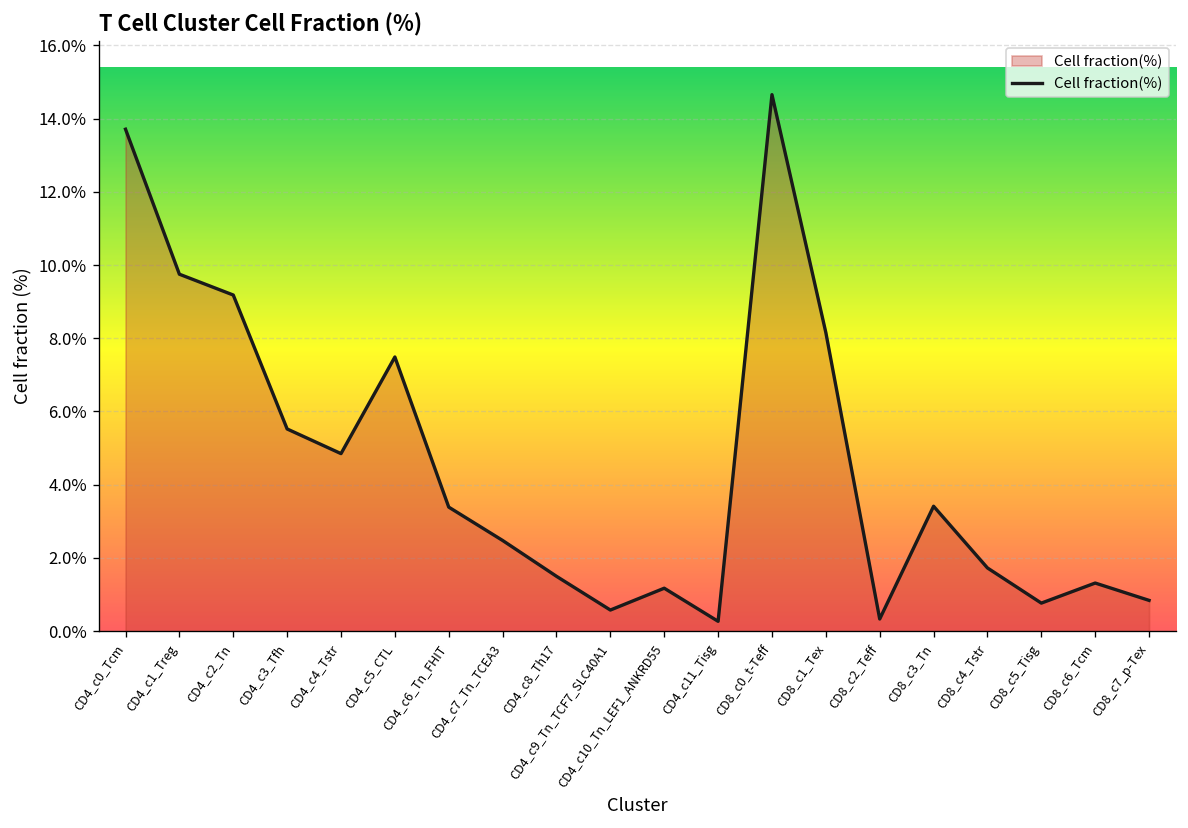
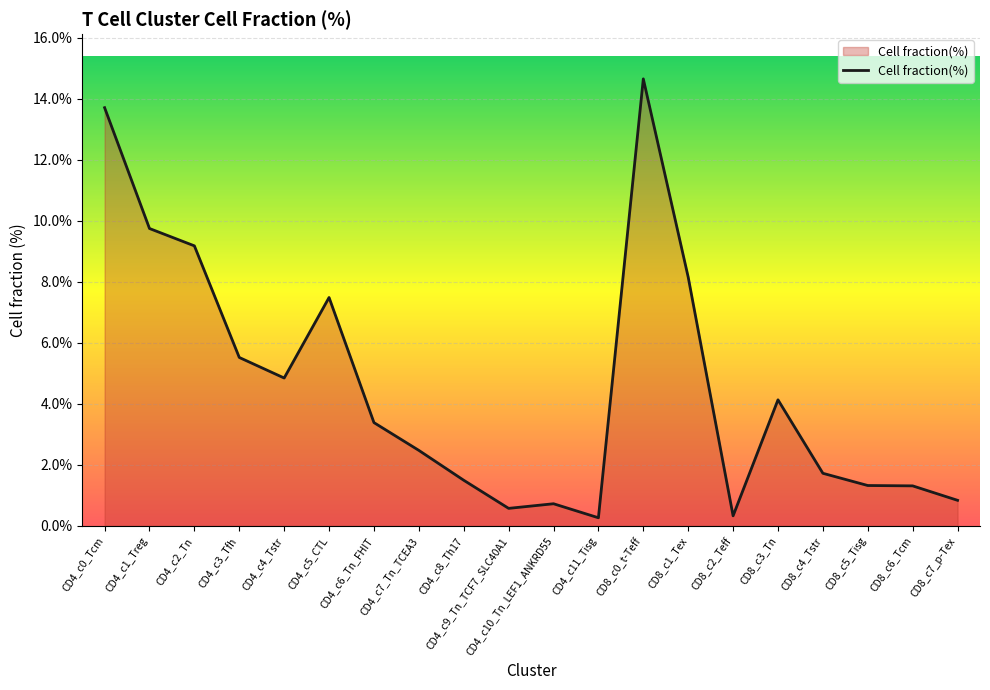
  {
    "CD4_c0_Tcm": "13.7%",
    "CD4_c1_Treg": "9.7%",
    "CD4_c2_Tn": "9.2%",
    "CD4_c3_Tfh": "5.5%",
    "CD4_c4_Tstr": "4.8%",
    "CD4_c5_CTL": "7.5%",
    "CD4_c6_Tn_FHIT": "3.4%",
    "CD4_c7_Tn_TCEA3": "2.5%",
    "CD4_c8_Th17": "1.5%",
    "CD4_c9_Tn_TCF7_SLC40A1": "0.6%",
-   "CD4_c10_Tn_LEF1_ANKRD55": "1.2%",
+   "CD4_c10_Tn_LEF1_ANKRD55": "0.7%",
    "CD4_c11_Tisg": "0.3%",
    "CD8_c0_t-Teff": "14.7%",
    "CD8_c1_Tex": "8.2%",
    "CD8_c2_Teff": "0.3%",
-   "CD8_c3_Tn": "3.4%",
+   "CD8_c3_Tn": "4.1%",
    "CD8_c4_Tstr": "1.7%",
-   "CD8_c5_Tisg": "0.8%",
+   "CD8_c5_Tisg": "1.3%",
    "CD8_c6_Tcm": "1.3%",
    "CD8_c7_p-Tex": "0.8%"
  }
